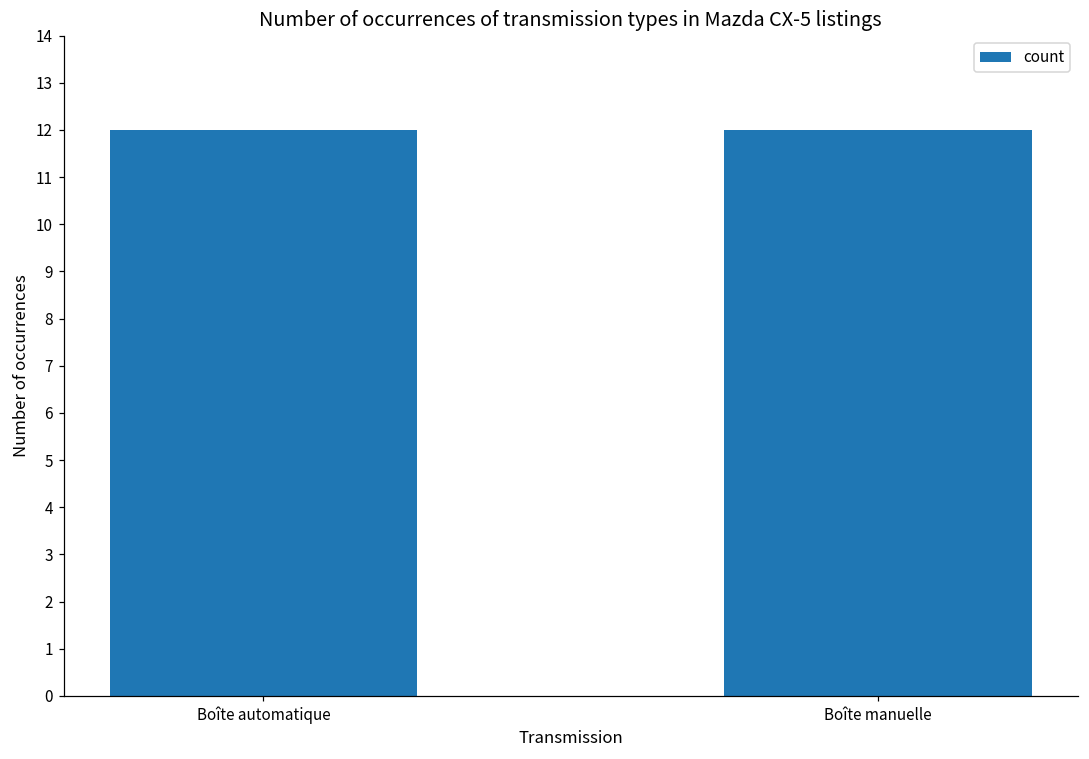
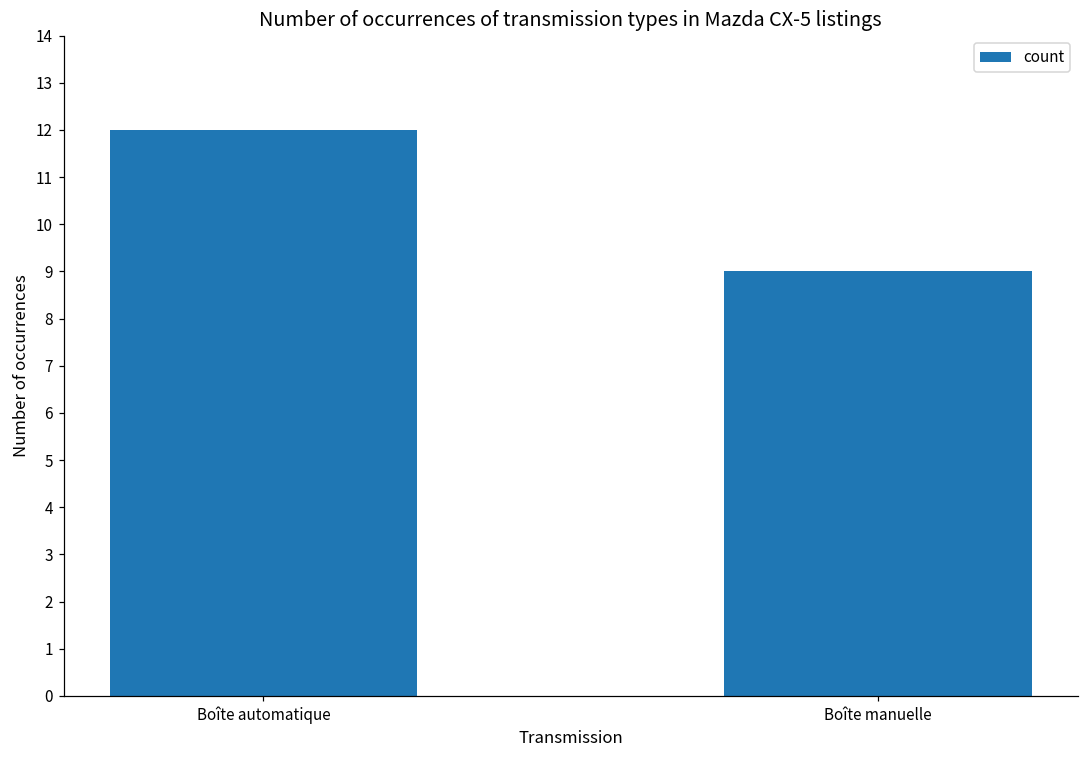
  {
    "Boîte automatique": 12,
-   "Boîte manuelle": 12
+   "Boîte manuelle": 9
  }
